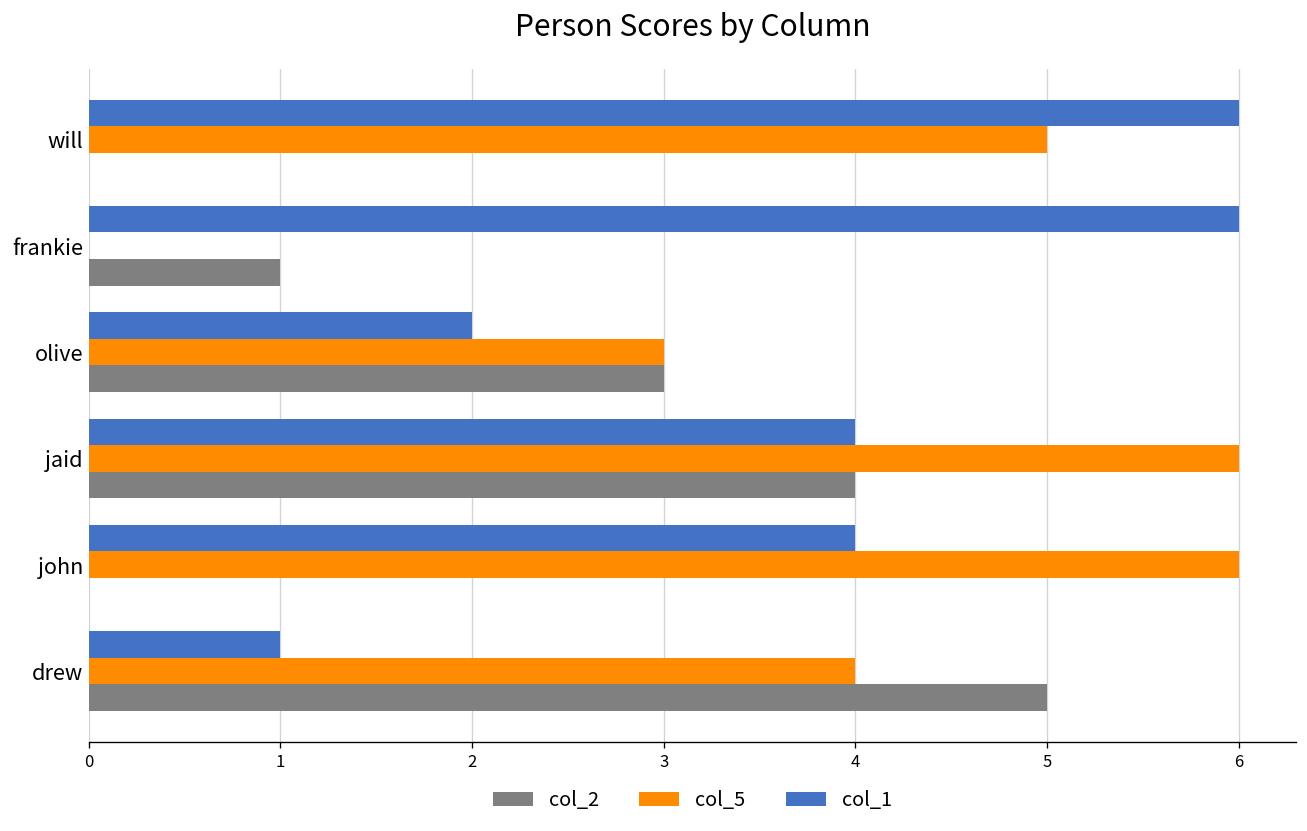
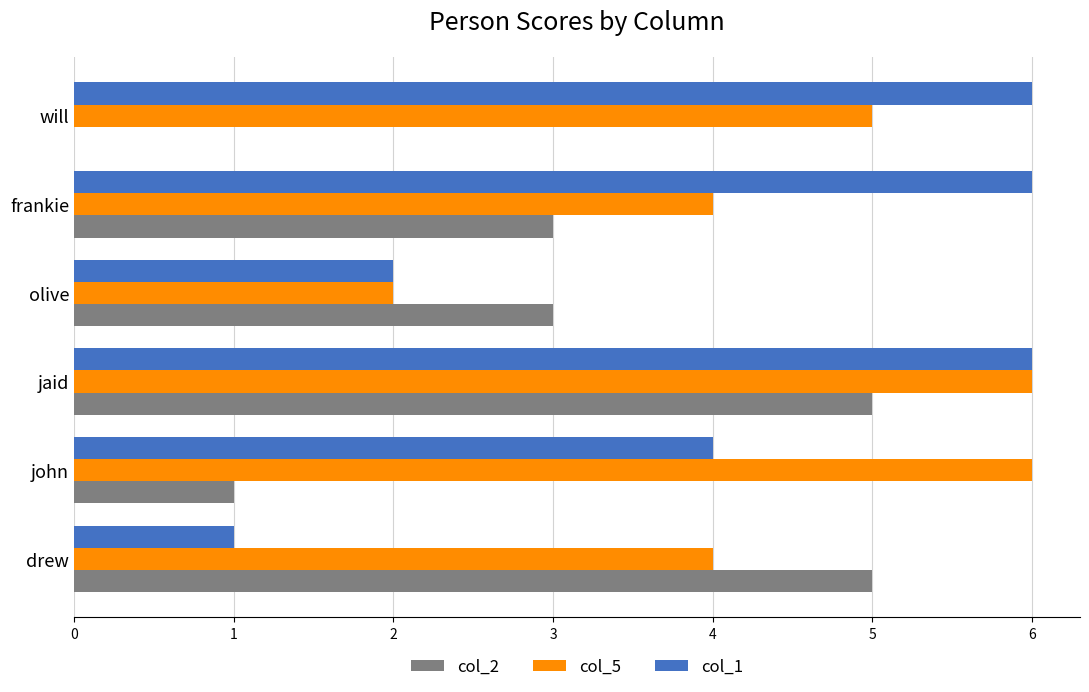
  {
    "col_2": {
      "will": 0,
-     "frankie": 1,
+     "frankie": 3,
      "olive": 3,
-     "jaid": 4,
-     "john": 0,
+     "jaid": 5,
+     "john": 1,
      "drew": 5
    },
    "col_5": {
      "will": 5,
-     "frankie": 0,
-     "olive": 3,
+     "frankie": 4,
+     "olive": 2,
      "jaid": 6,
      "john": 6,
      "drew": 4
    },
    "col_1": {
      "will": 6,
      "frankie": 6,
      "olive": 2,
-     "jaid": 4,
+     "jaid": 6,
      "john": 4,
      "drew": 1
    }
  }
